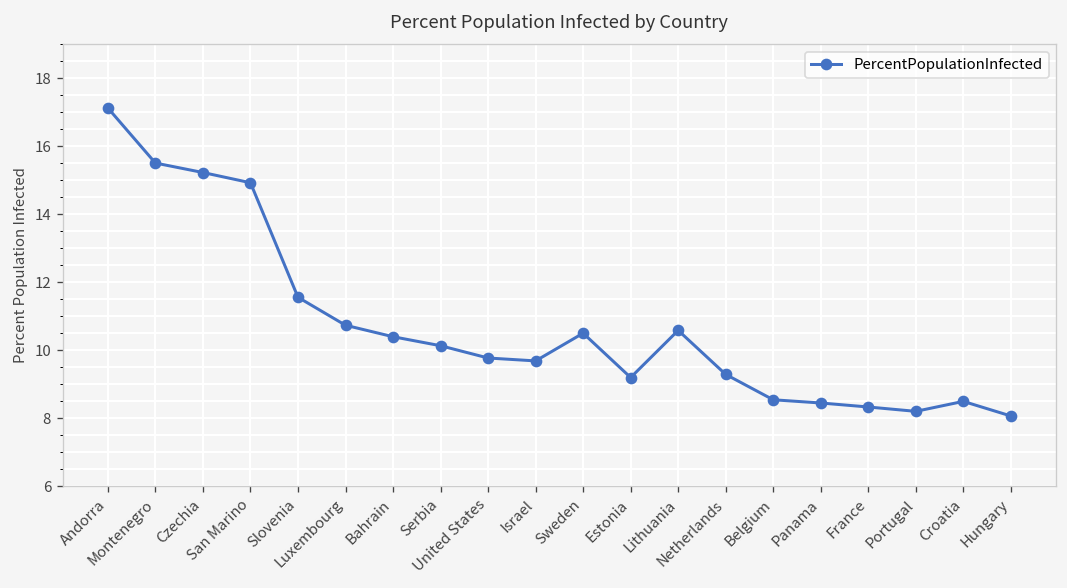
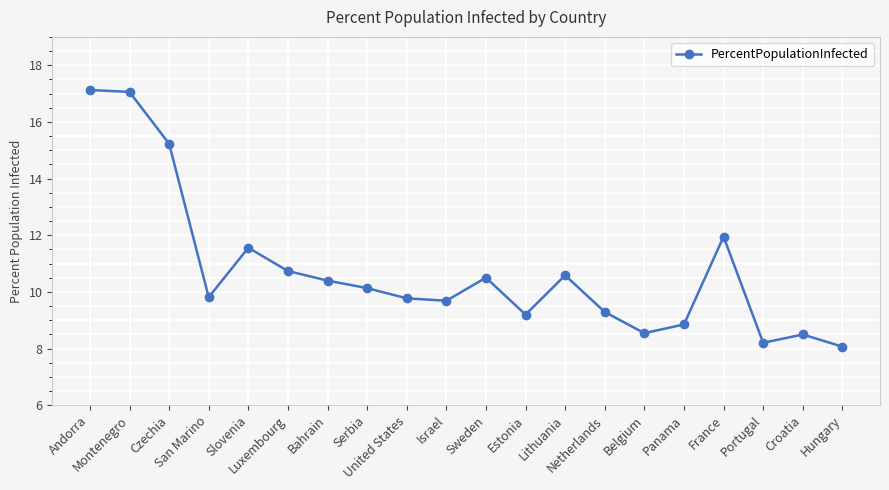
  {
    "Andorra": 17.1,
-   "Montenegro": 15.5,
+   "Montenegro": 17.1,
    "Czechia": 15.2,
-   "San Marino": 14.9,
+   "San Marino": 9.8,
    "Slovenia": 11.6,
    "Luxembourg": 10.7,
    "Bahrain": 10.4,
    "Serbia": 10.1,
    "United States": 9.8,
    "Israel": 9.7,
    "Sweden": 10.5,
    "Estonia": 9.2,
    "Lithuania": 10.6,
    "Netherlands": 9.3,
    "Belgium": 8.5,
-   "Panama": 8.4,
-   "France": 8.3,
+   "Panama": 8.8,
+   "France": 12.0,
    "Portugal": 8.2,
    "Croatia": 8.5,
    "Hungary": 8.1
  }
